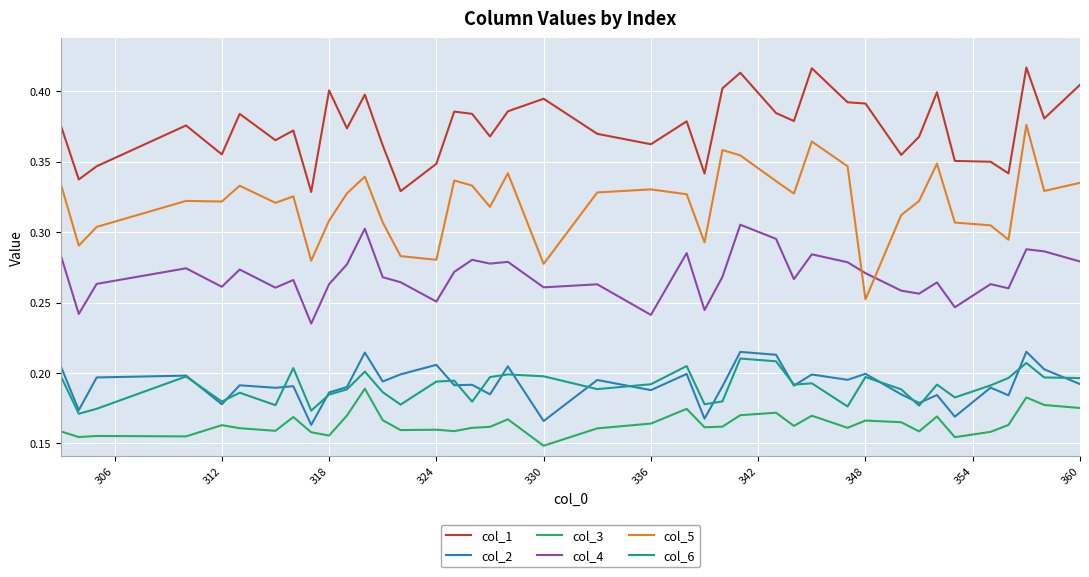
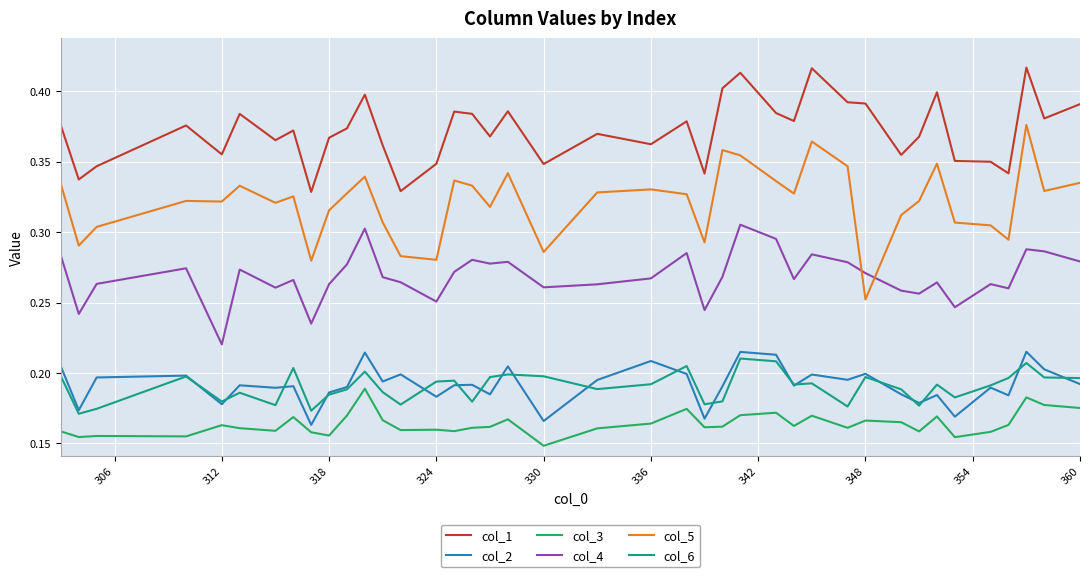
  {
    "col_1": {
      "312": 0.355,
-     "318": 0.401,
+     "318": 0.367,
      "324": 0.349,
-     "330": 0.395,
+     "330": 0.348,
      "336": 0.362,
      "348": 0.391,
-     "360": 0.405
+     "360": 0.391
    },
    "col_2": {
      "312": 0.178,
-     "324": 0.206,
+     "324": 0.183,
      "330": 0.166,
-     "336": 0.188,
+     "336": 0.208,
      "348": 0.199,
      "360": 0.192
    },
    "col_4": {
-     "312": 0.261,
+     "312": 0.220,
      "318": 0.263,
      "324": 0.251,
      "330": 0.261,
-     "336": 0.241,
+     "336": 0.267,
      "348": 0.271,
      "360": 0.279
    },
    "col_5": {
      "312": 0.322,
-     "318": 0.308,
+     "318": 0.315,
      "324": 0.280,
-     "330": 0.277,
+     "330": 0.286,
      "336": 0.330,
      "348": 0.252,
      "360": 0.335
    }
  }
